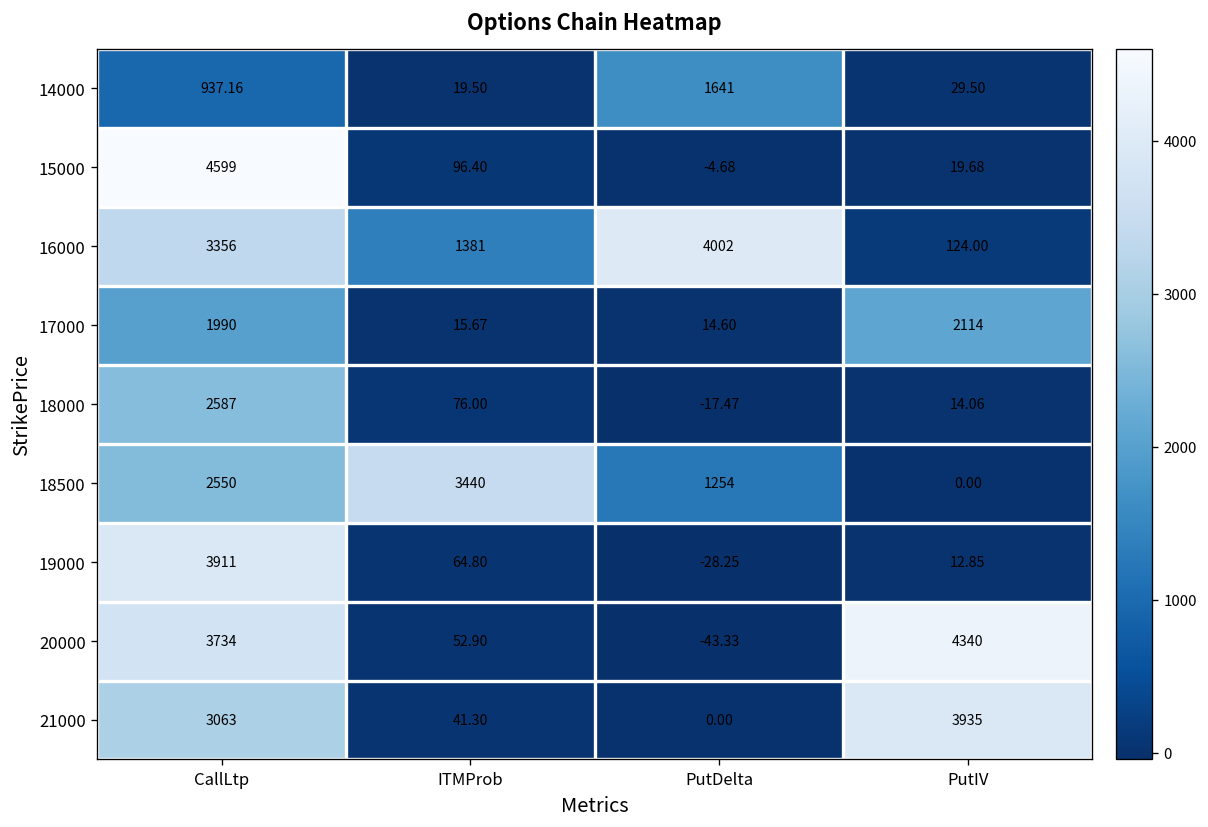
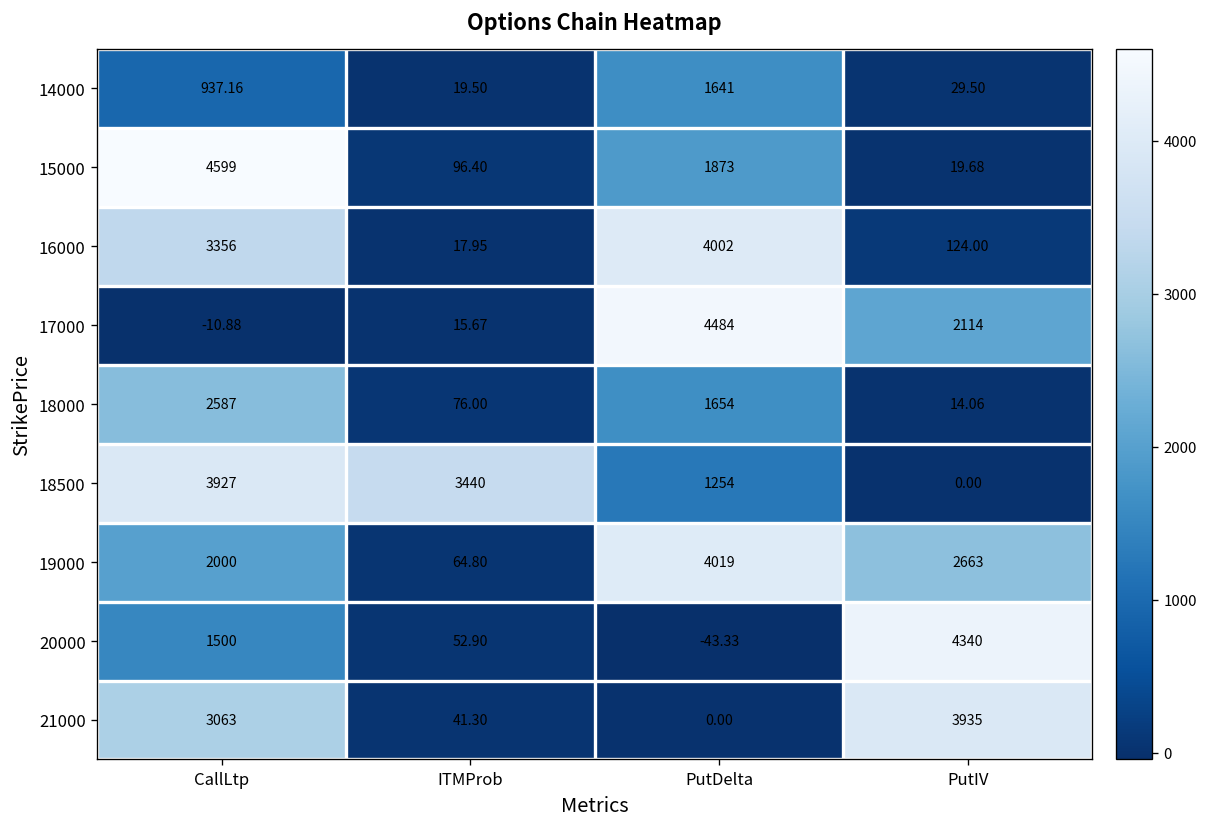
  {
    "14000": {
      "CallLtp": 937.16,
      "ITMProb": 19.50,
      "PutDelta": 1641,
      "PutIV": 29.50
    },
    "15000": {
      "CallLtp": 4599,
      "ITMProb": 96.40,
-     "PutDelta": -4.68,
+     "PutDelta": 1873,
      "PutIV": 19.68
    },
    "16000": {
      "CallLtp": 3356,
-     "ITMProb": 1381,
+     "ITMProb": 17.95,
      "PutDelta": 4002,
      "PutIV": 124.00
    },
    "17000": {
-     "CallLtp": 1990,
+     "CallLtp": -10.88,
      "ITMProb": 15.67,
-     "PutDelta": 14.60,
+     "PutDelta": 4484,
      "PutIV": 2114
    },
    "18000": {
      "CallLtp": 2587,
      "ITMProb": 76.00,
-     "PutDelta": -17.47,
+     "PutDelta": 1654,
      "PutIV": 14.06
    },
    "18500": {
-     "CallLtp": 2550,
+     "CallLtp": 3927,
      "ITMProb": 3440,
      "PutDelta": 1254,
      "PutIV": 0.00
    },
    "19000": {
-     "CallLtp": 3911,
+     "CallLtp": 2000,
      "ITMProb": 64.80,
-     "PutDelta": -28.25,
-     "PutIV": 12.85
+     "PutDelta": 4019,
+     "PutIV": 2663
    },
    "20000": {
-     "CallLtp": 3734,
+     "CallLtp": 1500,
      "ITMProb": 52.90,
      "PutDelta": -43.33,
      "PutIV": 4340
    },
    "21000": {
      "CallLtp": 3063,
      "ITMProb": 41.30,
      "PutDelta": 0.00,
      "PutIV": 3935
    }
  }
